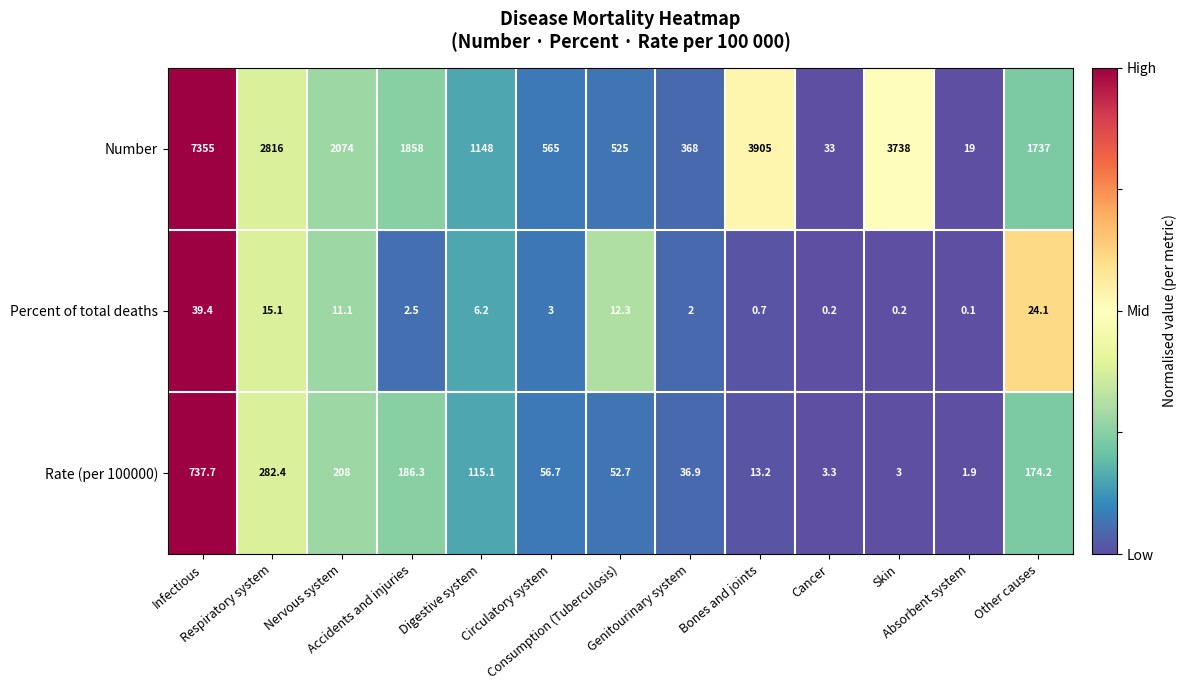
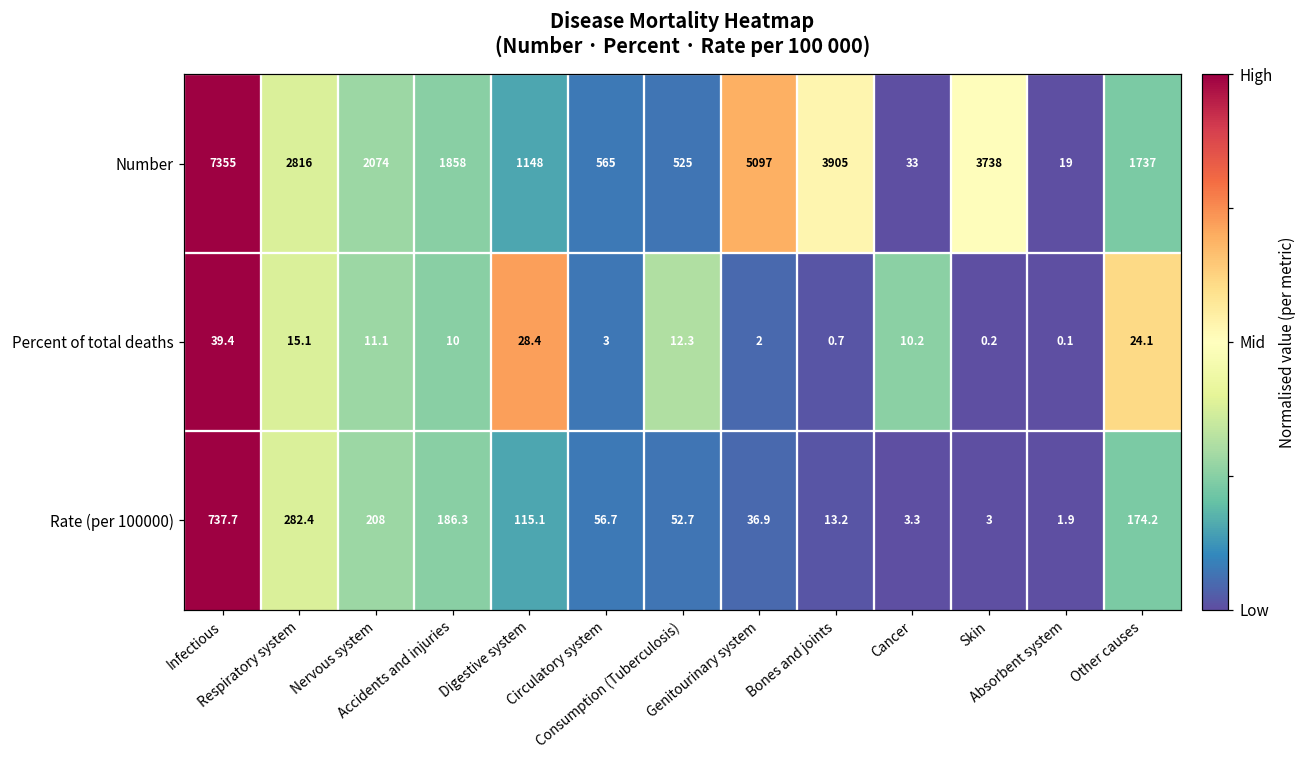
  {
    "Number": {
      "Infectious": 7355,
      "Respiratory system": 2816,
      "Nervous system": 2074,
      "Accidents and injuries": 1858,
      "Digestive system": 1148,
      "Circulatory system": 565,
      "Consumption (Tuberculosis)": 525,
-     "Genitourinary system": 368,
+     "Genitourinary system": 5097,
      "Bones and joints": 3905,
      "Cancer": 33,
      "Skin": 3738,
      "Absorbent system": 19,
      "Other causes": 1737
    },
    "Percent of total deaths": {
      "Infectious": 39.4,
      "Respiratory system": 15.1,
      "Nervous system": 11.1,
-     "Accidents and injuries": 2.5,
-     "Digestive system": 6.2,
+     "Accidents and injuries": 10,
+     "Digestive system": 28.4,
      "Circulatory system": 3,
      "Consumption (Tuberculosis)": 12.3,
      "Genitourinary system": 2,
      "Bones and joints": 0.7,
-     "Cancer": 0.2,
+     "Cancer": 10.2,
      "Skin": 0.2,
      "Absorbent system": 0.1,
      "Other causes": 24.1
    },
    "Rate (per 100000)": {
      "Infectious": 737.7,
      "Respiratory system": 282.4,
      "Nervous system": 208,
      "Accidents and injuries": 186.3,
      "Digestive system": 115.1,
      "Circulatory system": 56.7,
      "Consumption (Tuberculosis)": 52.7,
      "Genitourinary system": 36.9,
      "Bones and joints": 13.2,
      "Cancer": 3.3,
      "Skin": 3,
      "Absorbent system": 1.9,
      "Other causes": 174.2
    }
  }
